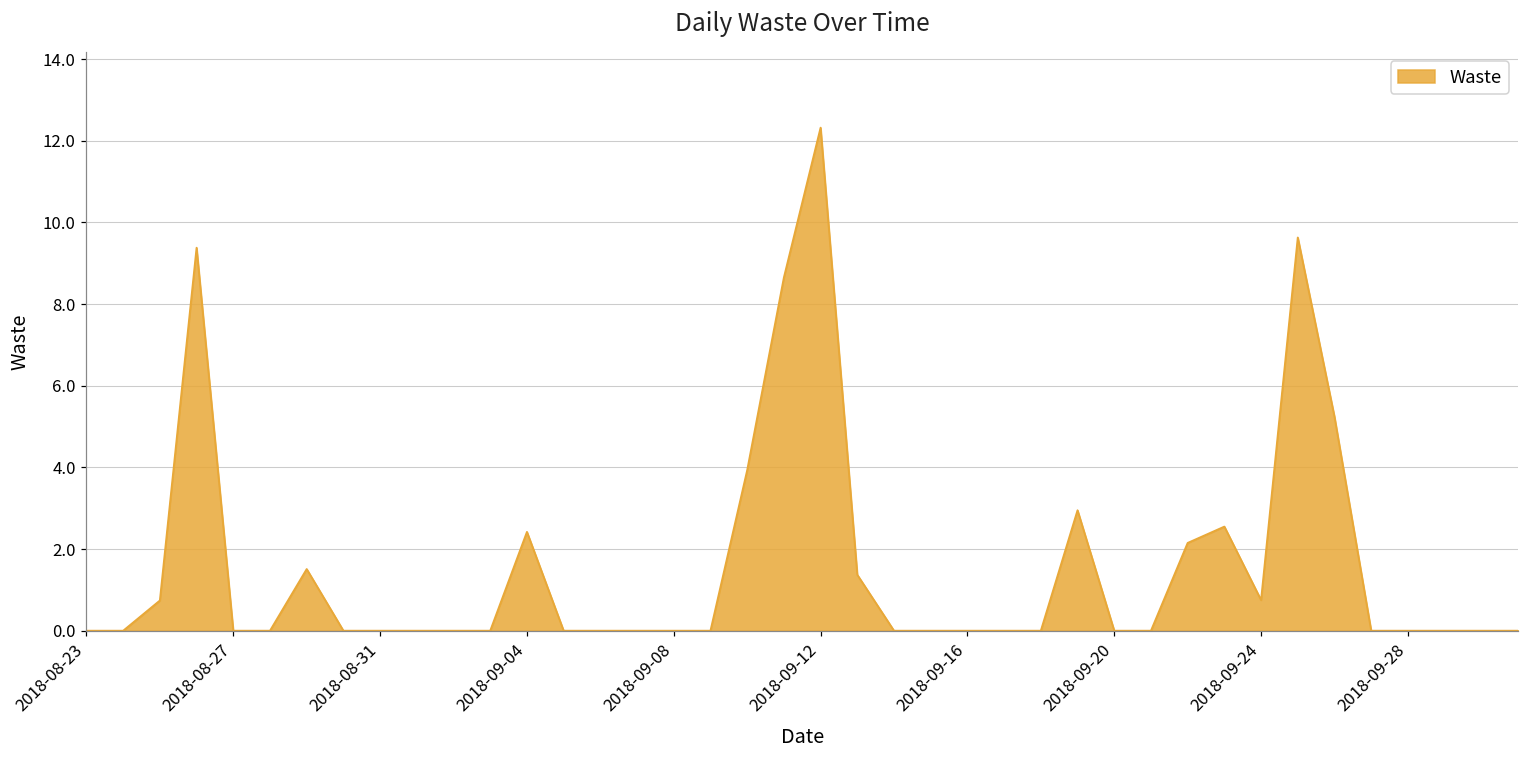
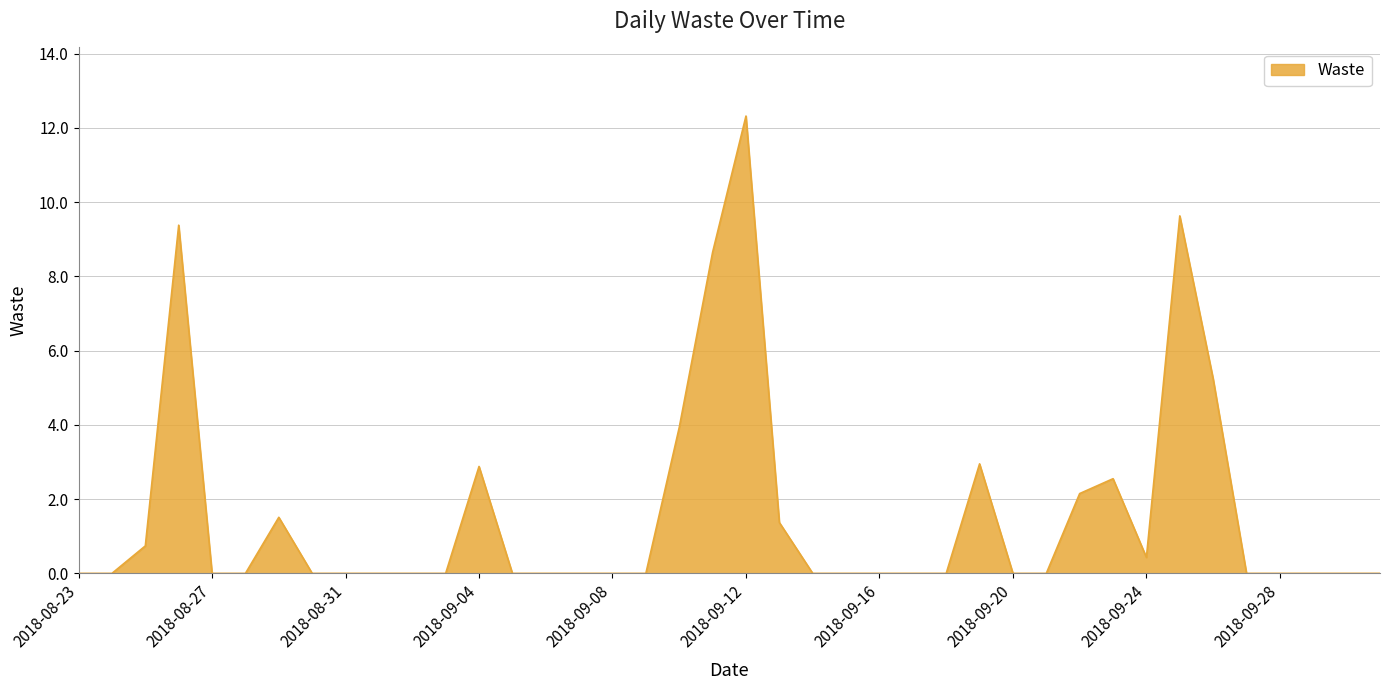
  {
    "2018-08-23": 0.0,
    "2018-08-27": 0.0,
    "2018-08-31": 0.0,
-   "2018-09-04": 2.4,
+   "2018-09-04": 2.9,
    "2018-09-08": 0.0,
    "2018-09-12": 12.3,
    "2018-09-16": 0.0,
    "2018-09-20": 0.0,
-   "2018-09-24": 0.8,
+   "2018-09-24": 0.4,
    "2018-09-28": 0.0
  }
